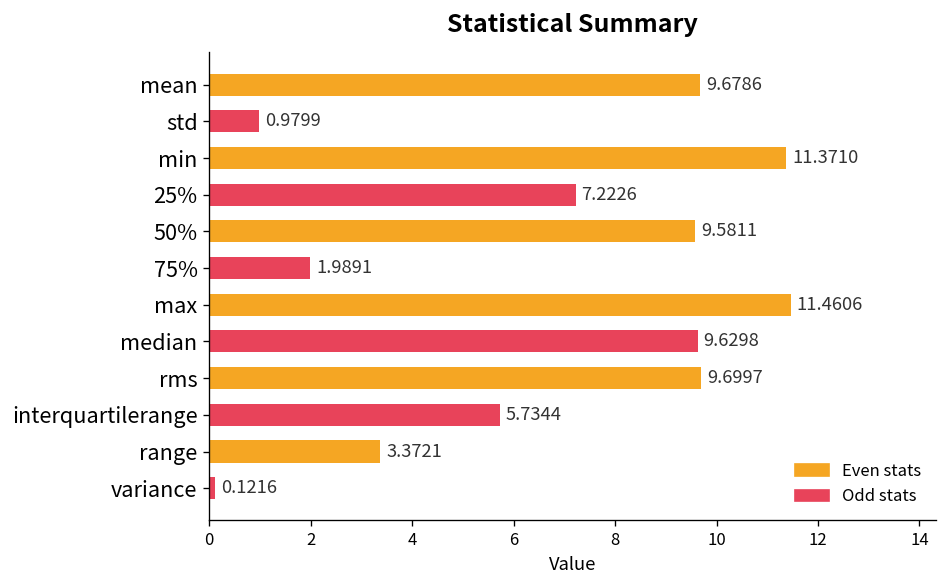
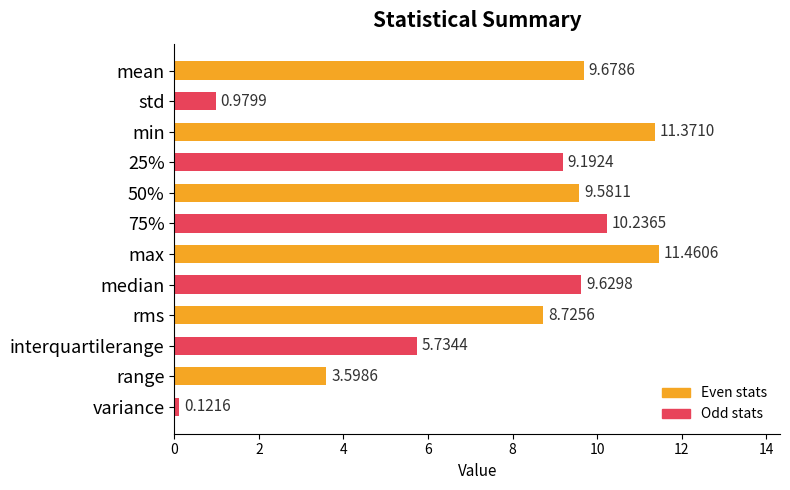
  {
    "mean": 9.6786,
    "std": 0.9799,
    "min": 11.3710,
-   "25%": 7.2226,
+   "25%": 9.1924,
    "50%": 9.5811,
-   "75%": 1.9891,
+   "75%": 10.2365,
    "max": 11.4606,
    "median": 9.6298,
-   "rms": 9.6997,
+   "rms": 8.7256,
    "interquartilerange": 5.7344,
-   "range": 3.3721,
+   "range": 3.5986,
    "variance": 0.1216
  }
